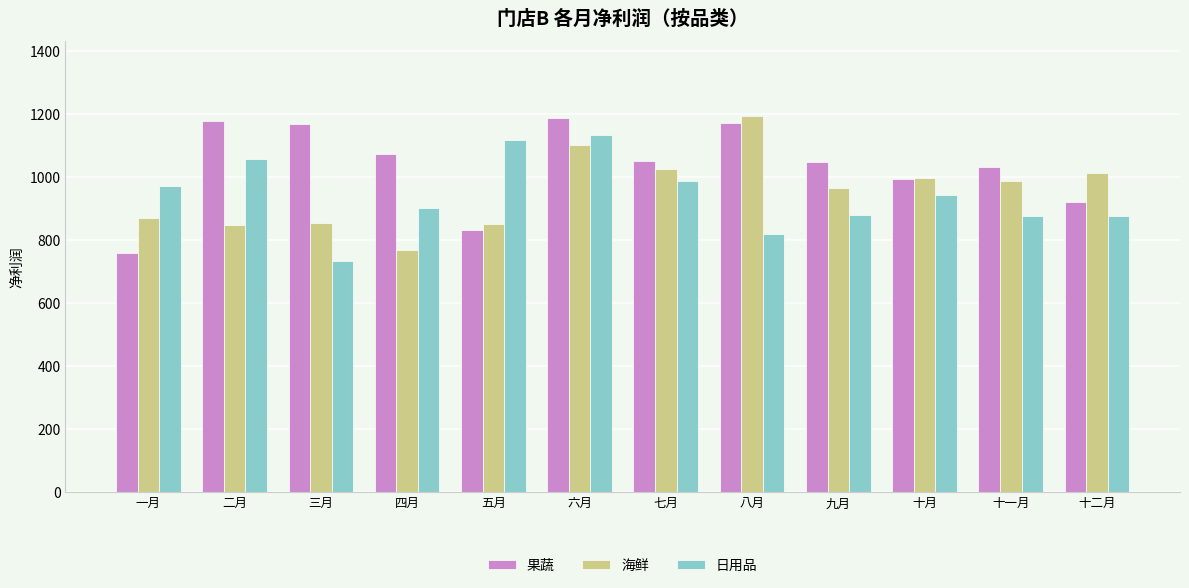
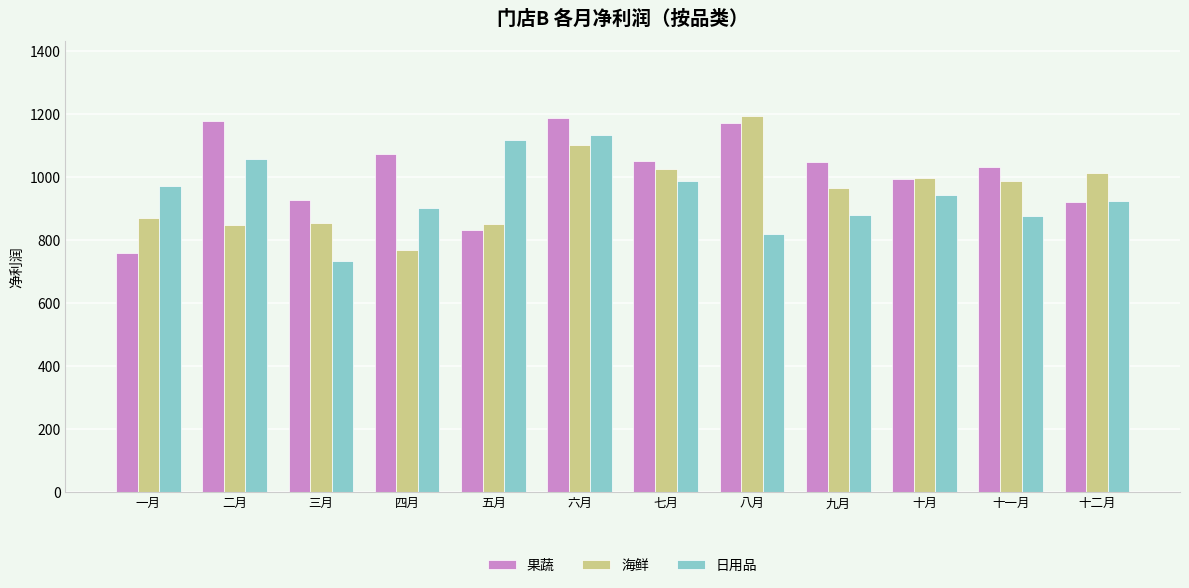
  {
    "果蔬": {
      "一月": 760,
      "二月": 1180,
-     "三月": 1170,
+     "三月": 930,
      "四月": 1070,
      "五月": 830,
      "六月": 1190,
      "七月": 1050,
      "八月": 1170,
      "九月": 1050,
      "十月": 990,
      "十一月": 1030,
      "十二月": 920
    },
    "海鲜": {
      "一月": 870,
      "二月": 850,
      "三月": 860,
      "四月": 770,
      "五月": 850,
      "六月": 1100,
      "七月": 1030,
      "八月": 1190,
      "九月": 960,
      "十月": 1000,
      "十一月": 990,
      "十二月": 1010
    },
    "日用品": {
      "一月": 970,
      "二月": 1060,
      "三月": 730,
      "四月": 900,
      "五月": 1120,
      "六月": 1130,
      "七月": 990,
      "八月": 820,
      "九月": 880,
      "十月": 940,
      "十一月": 880,
-     "十二月": 880
+     "十二月": 920
    }
  }
